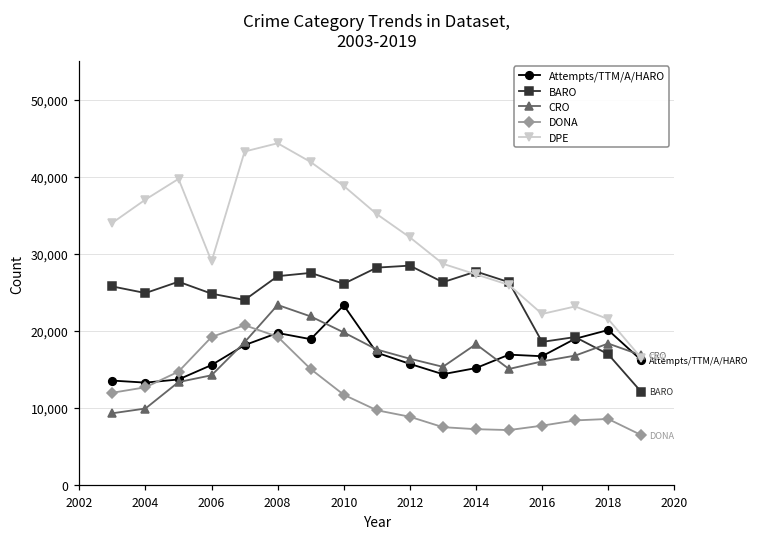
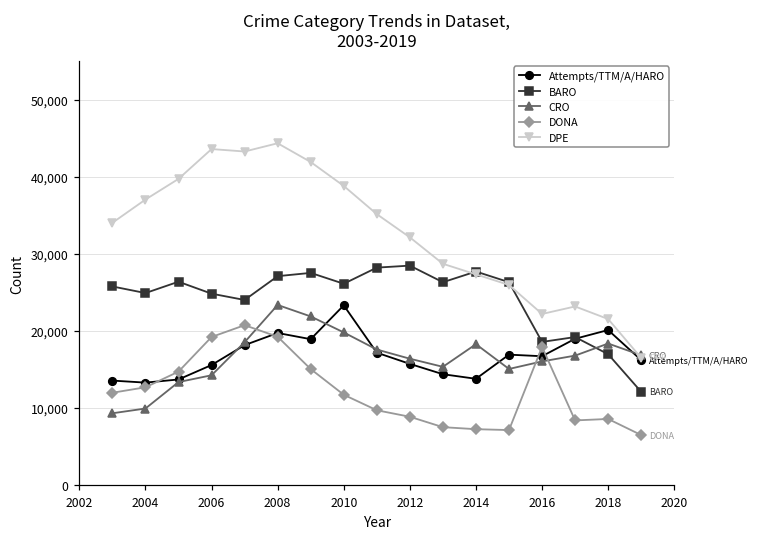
  {
    "Attempts/TTM/A/HARO": {
      "2004": "13,000",
      "2006": "16,000",
      "2008": "20,000",
      "2010": "23,000",
      "2012": "16,000",
-     "2014": "15,000",
+     "2014": "14,000",
      "2016": "17,000",
      "2018": "20,000"
    },
    "BARO": {
      "2004": "25,000",
      "2006": "25,000",
      "2008": "27,000",
      "2010": "26,000",
      "2012": "28,000",
      "2016": "19,000",
      "2018": "17,000"
    },
    "CRO": {
      "2004": "10,000",
      "2006": "14,000",
      "2008": "23,000",
      "2010": "20,000",
      "2012": "16,000",
      "2014": "18,000",
      "2016": "16,000",
      "2018": "18,000"
    },
    "DONA": {
      "2004": "13,000",
      "2006": "19,000",
      "2008": "19,000",
      "2010": "12,000",
      "2012": "9,000",
      "2014": "7,000",
-     "2016": "8,000",
+     "2016": "18,000",
      "2018": "9,000"
    },
    "DPE": {
      "2004": "37,000",
-     "2006": "29,000",
+     "2006": "44,000",
      "2008": "44,000",
      "2010": "39,000",
      "2012": "32,000",
      "2016": "22,000",
      "2018": "22,000"
    }
  }
